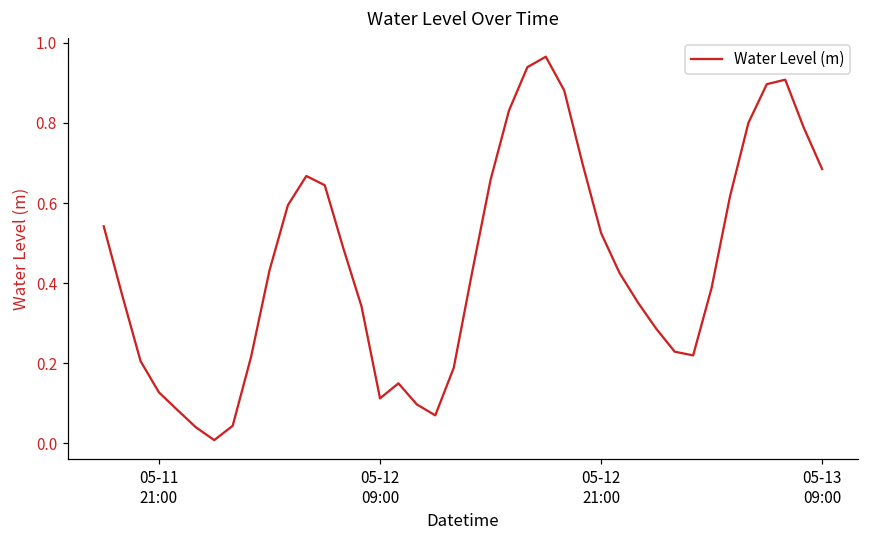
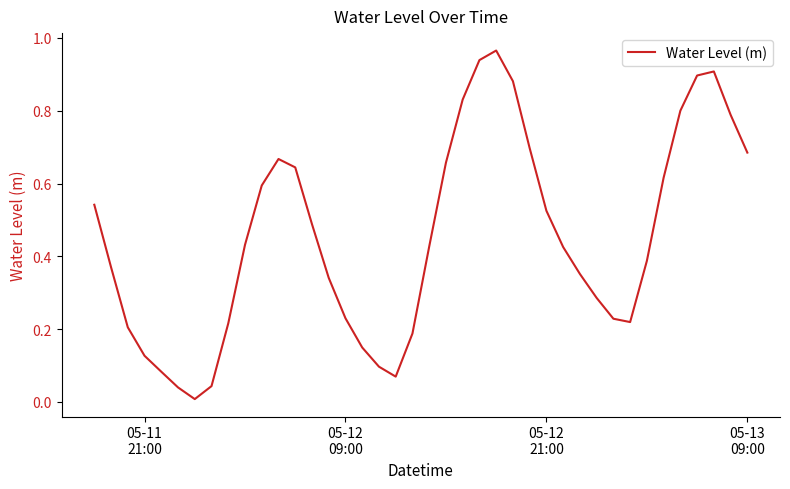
  {
    "05-11 21:00": 0.13,
-   "05-12 09:00": 0.11,
+   "05-12 09:00": 0.23,
    "05-12 21:00": 0.53,
    "05-13 09:00": 0.69
  }
